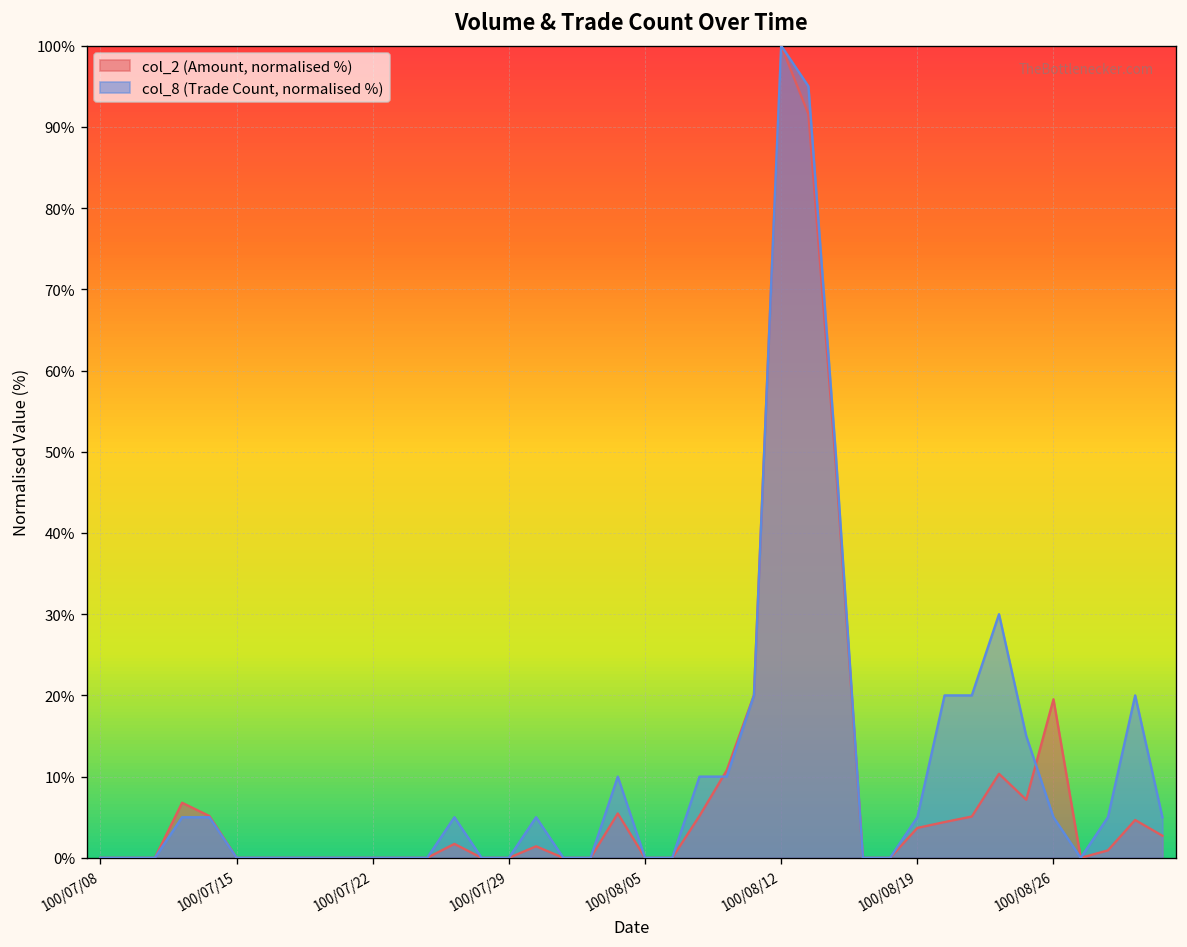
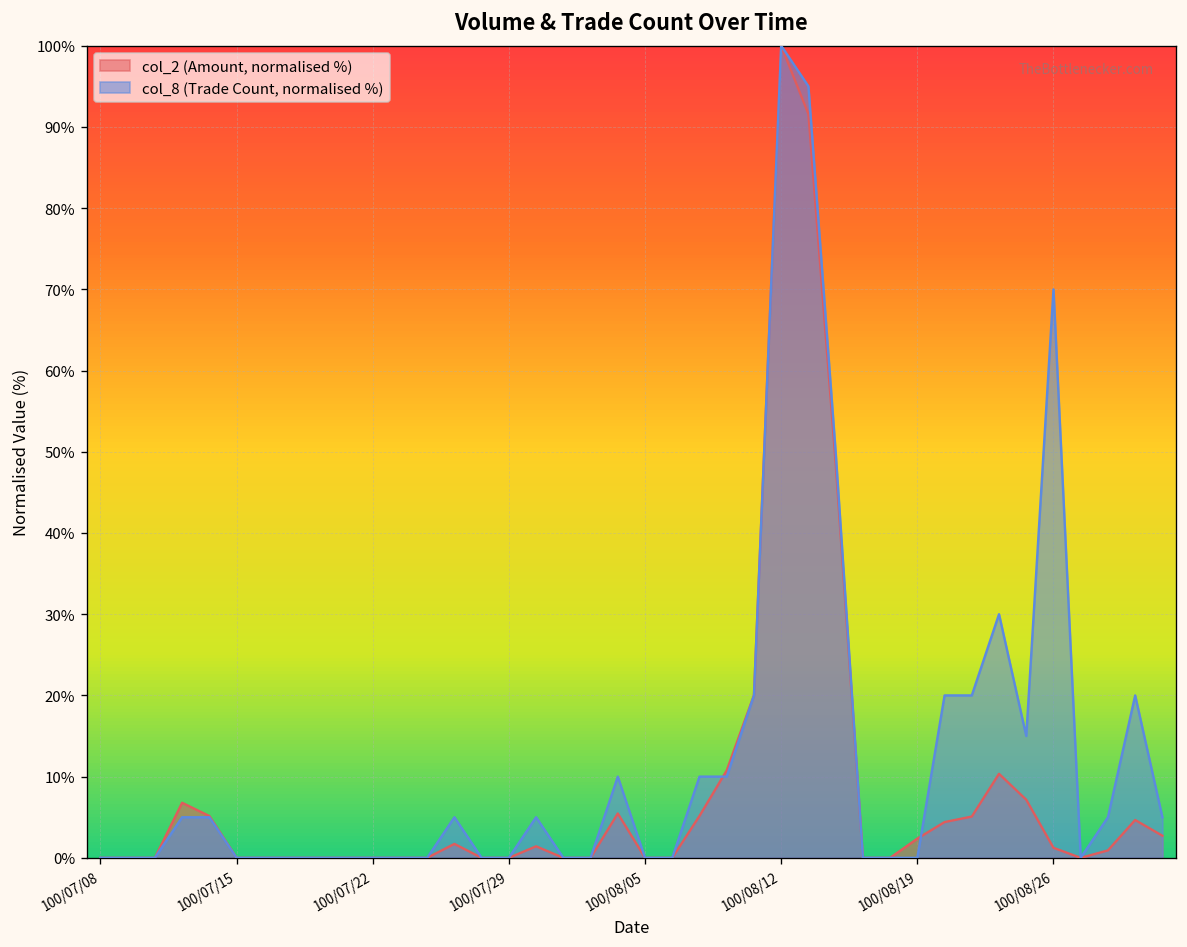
  {
    "col_2 (Amount, normalised %)": {
-     "100/08/19": "4%",
-     "100/08/26": "20%"
+     "100/08/19": "2%",
+     "100/08/26": "1%"
    },
    "col_8 (Trade Count, normalised %)": {
-     "100/08/19": "5%",
-     "100/08/26": "5%"
+     "100/08/19": "0%",
+     "100/08/26": "70%"
    }
  }
